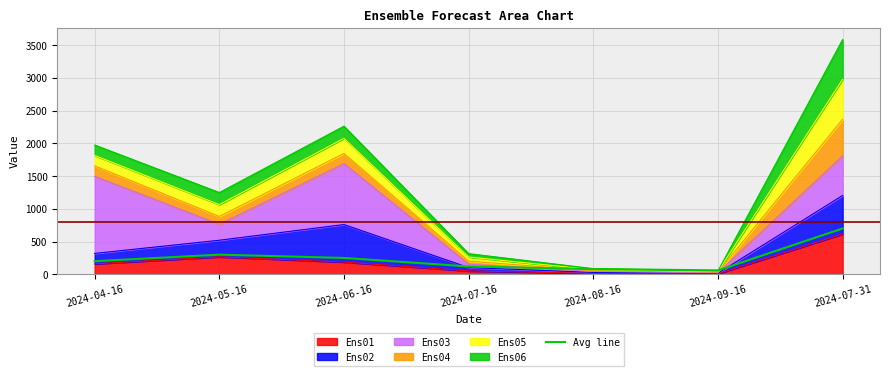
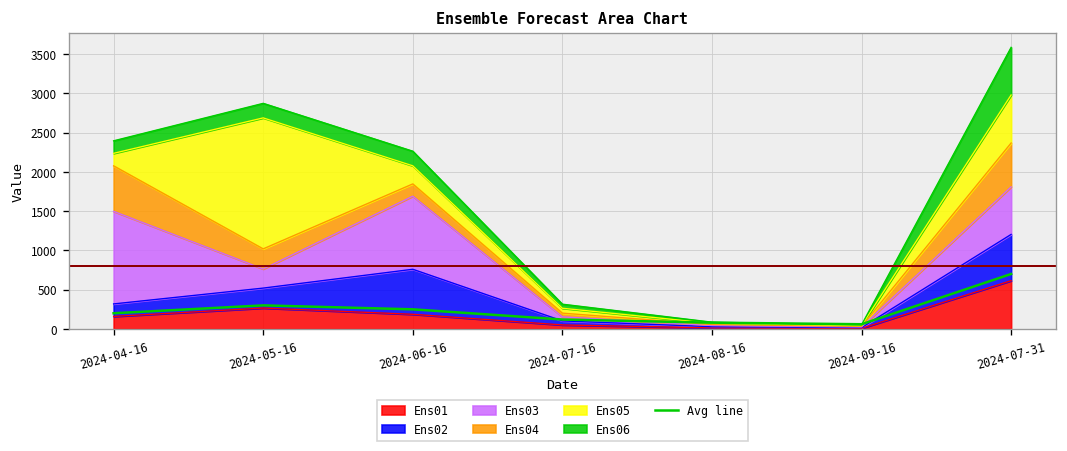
  {
    "Ens01": {
      "2024-04-16": 200,
      "2024-06-16": 200,
      "2024-07-16": 100,
      "2024-07-31": 600
    },
    "Ens02": {
      "2024-04-16": 200,
      "2024-05-16": 300,
      "2024-06-16": 600,
      "2024-07-31": 600
    },
    "Ens03": {
      "2024-04-16": 1200,
      "2024-05-16": 200,
      "2024-06-16": 900,
      "2024-07-31": 600
    },
    "Ens04": {
-     "2024-04-16": 200,
-     "2024-05-16": 100,
+     "2024-04-16": 600,
+     "2024-05-16": 300,
      "2024-06-16": 200,
      "2024-07-16": 0,
      "2024-07-31": 600
    },
    "Ens05": {
      "2024-04-16": 200,
-     "2024-05-16": 200,
+     "2024-05-16": 1700,
      "2024-06-16": 200,
      "2024-07-16": 100,
      "2024-07-31": 600
    }
  }
